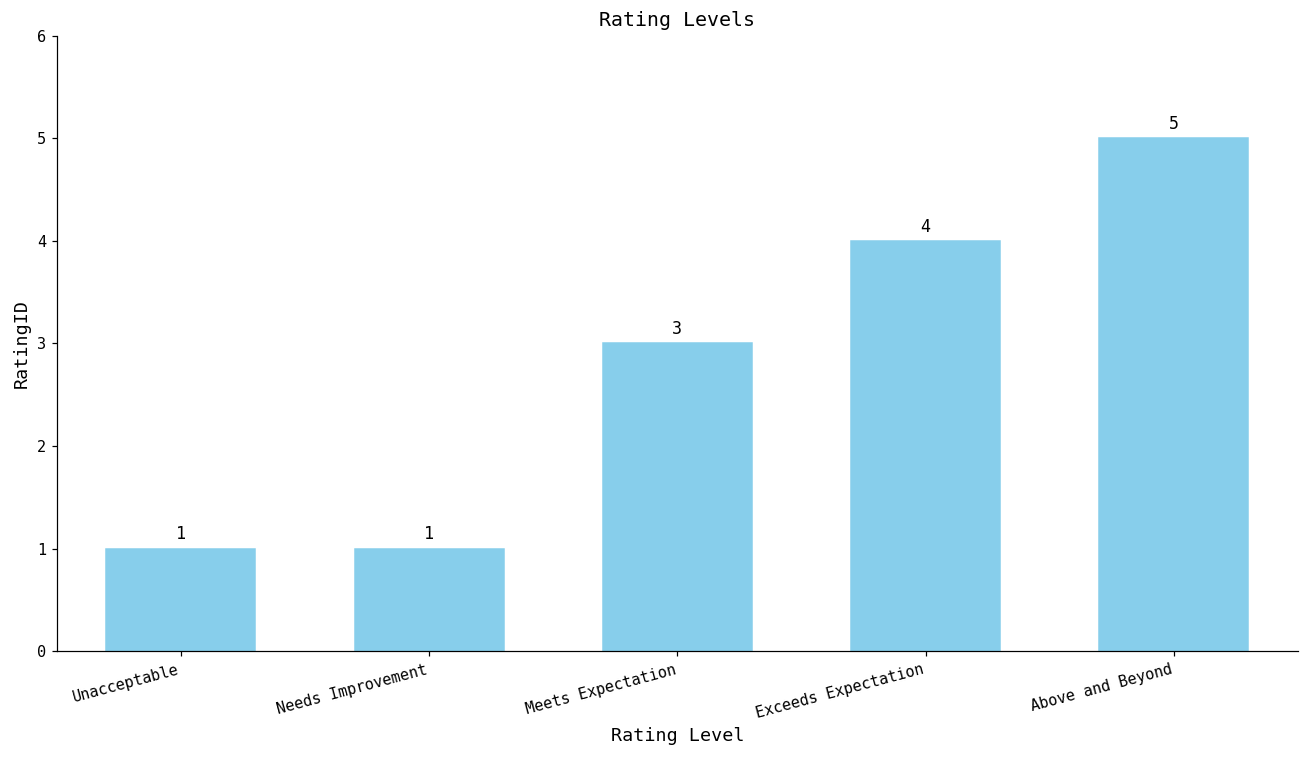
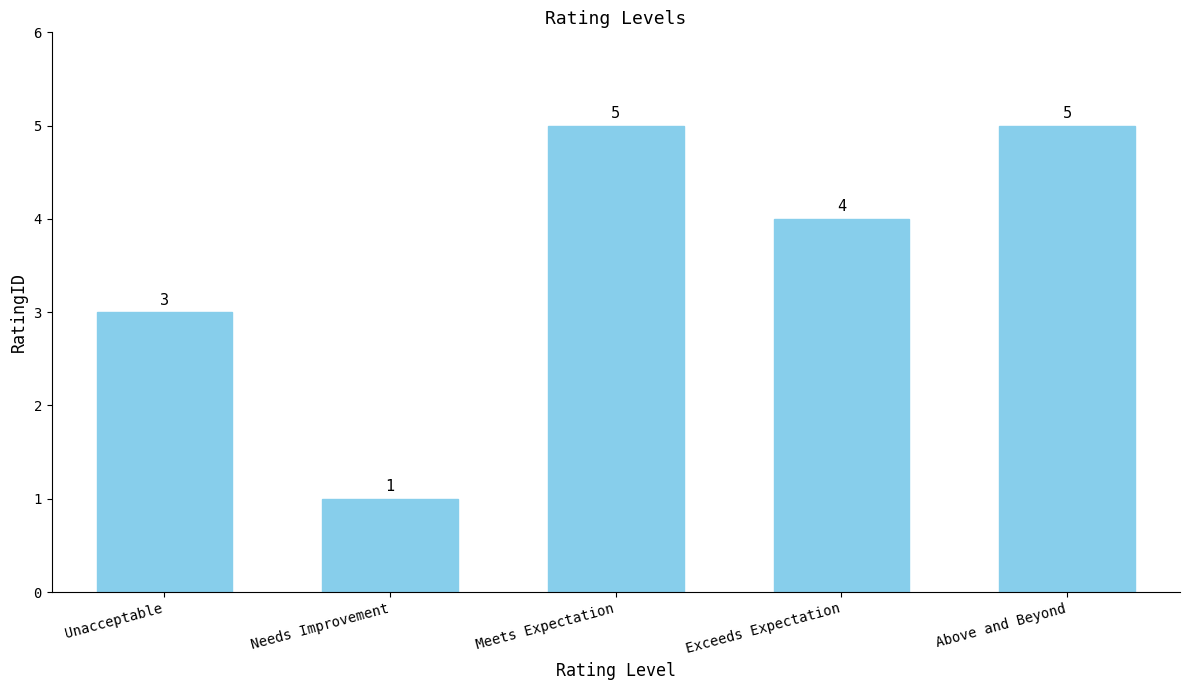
  {
-   "Unacceptable": 1,
+   "Unacceptable": 3,
    "Needs Improvement": 1,
-   "Meets Expectation": 3,
+   "Meets Expectation": 5,
    "Exceeds Expectation": 4,
    "Above and Beyond": 5
  }
